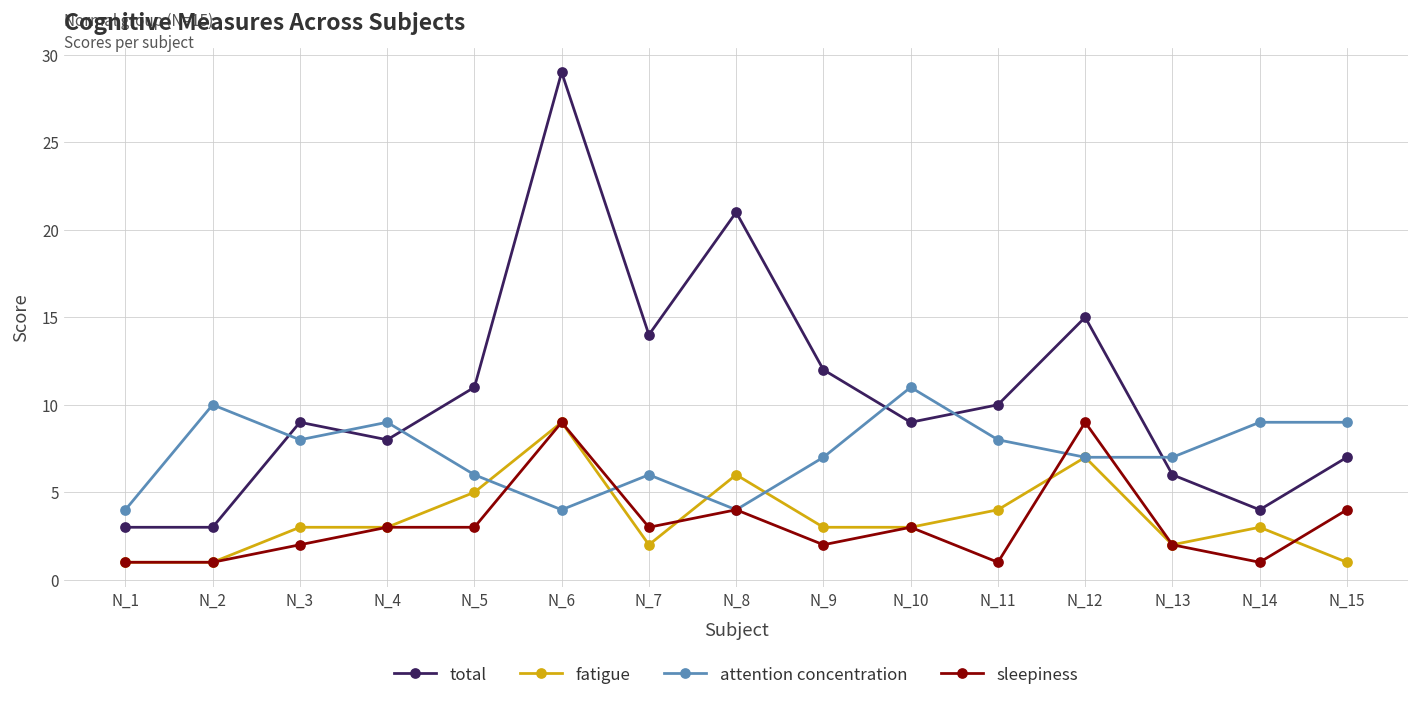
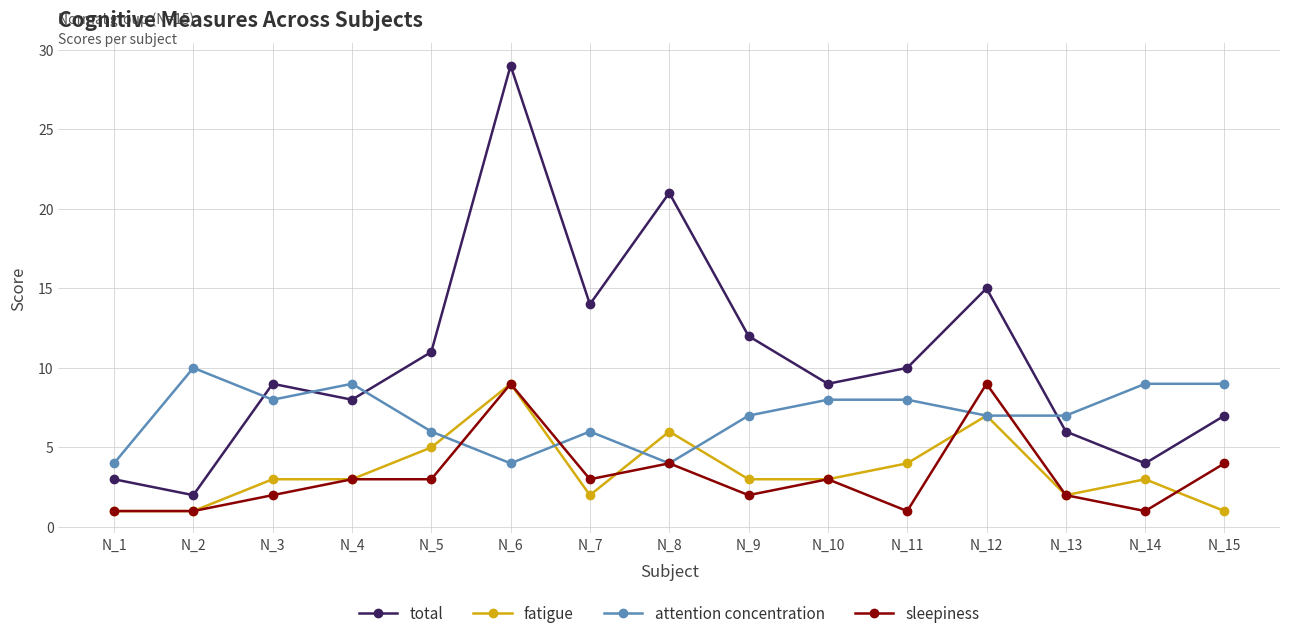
  {
    "total": {
      "N_1": 3,
-     "N_2": 3,
+     "N_2": 2,
      "N_3": 9,
      "N_4": 8,
      "N_5": 11,
      "N_6": 29,
      "N_7": 14,
      "N_8": 21,
      "N_9": 12,
      "N_10": 9,
      "N_11": 10,
      "N_12": 15,
      "N_13": 6,
      "N_14": 4,
      "N_15": 7
    },
    "fatigue": {
      "N_3": 3,
      "N_5": 5,
      "N_7": 2,
      "N_8": 6,
      "N_9": 3,
      "N_11": 4,
      "N_14": 3,
      "N_15": 1
    },
    "attention concentration": {
      "N_1": 4,
      "N_2": 10,
      "N_3": 8,
      "N_4": 9,
      "N_5": 6,
      "N_6": 4,
      "N_7": 6,
      "N_9": 7,
-     "N_10": 11,
+     "N_10": 8,
      "N_11": 8,
      "N_13": 7,
      "N_14": 9,
      "N_15": 9
    },
    "sleepiness": {
      "N_3": 2,
      "N_5": 3,
      "N_7": 3,
      "N_9": 2,
      "N_11": 1,
      "N_12": 9,
      "N_14": 1,
      "N_15": 4
    }
  }
